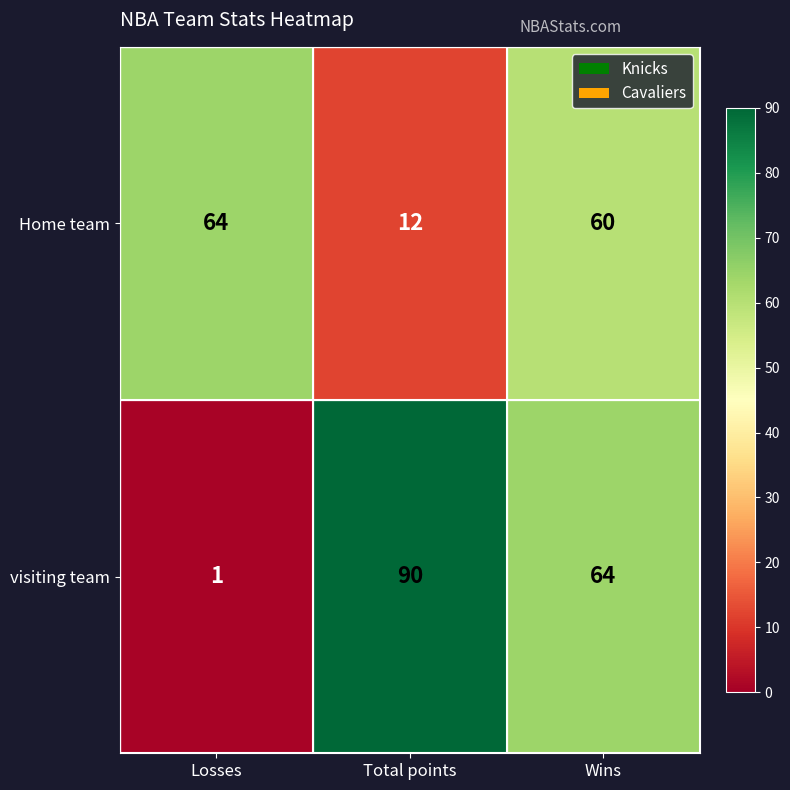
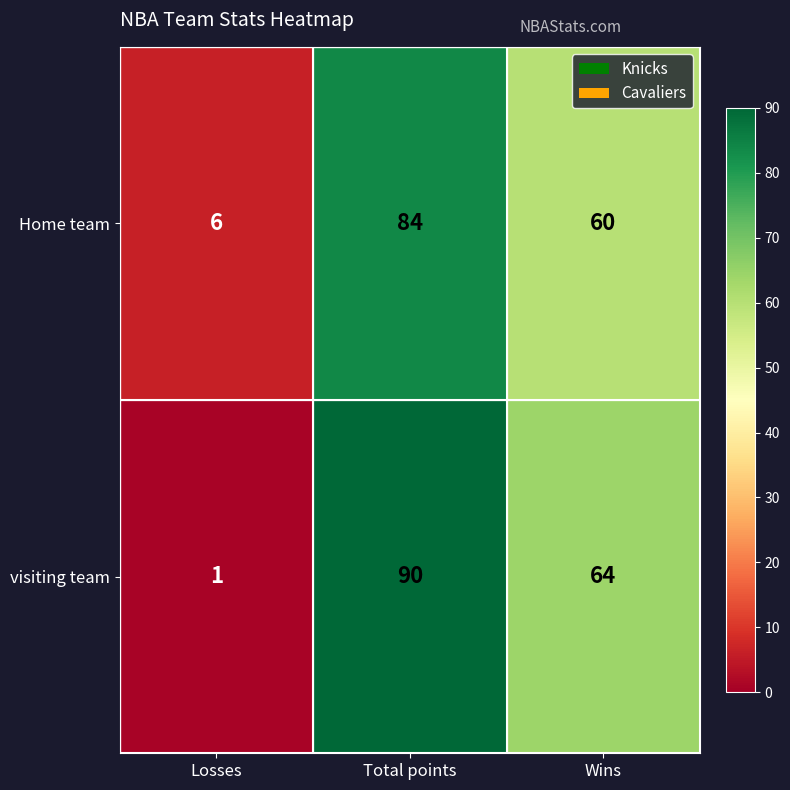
  {
    "Home team": {
-     "Losses": 64,
-     "Total points": 12,
+     "Losses": 6,
+     "Total points": 84,
      "Wins": 60
    },
    "visiting team": {
      "Losses": 1,
      "Total points": 90,
      "Wins": 64
    }
  }
